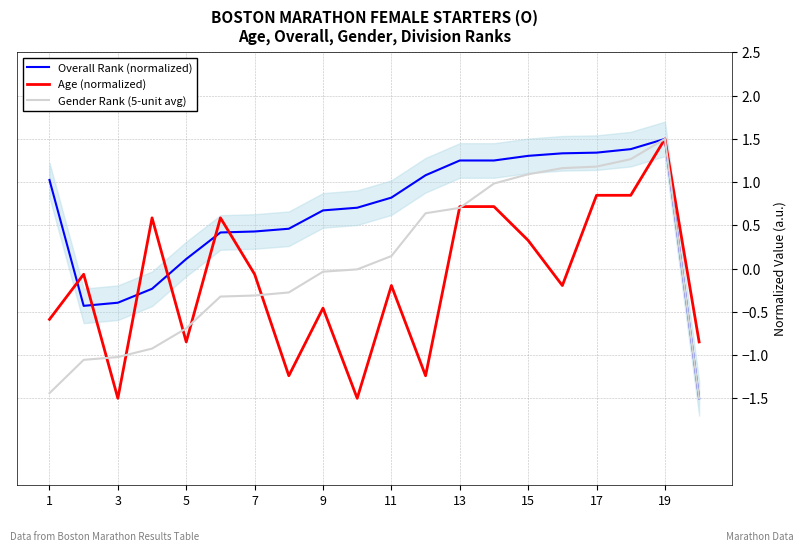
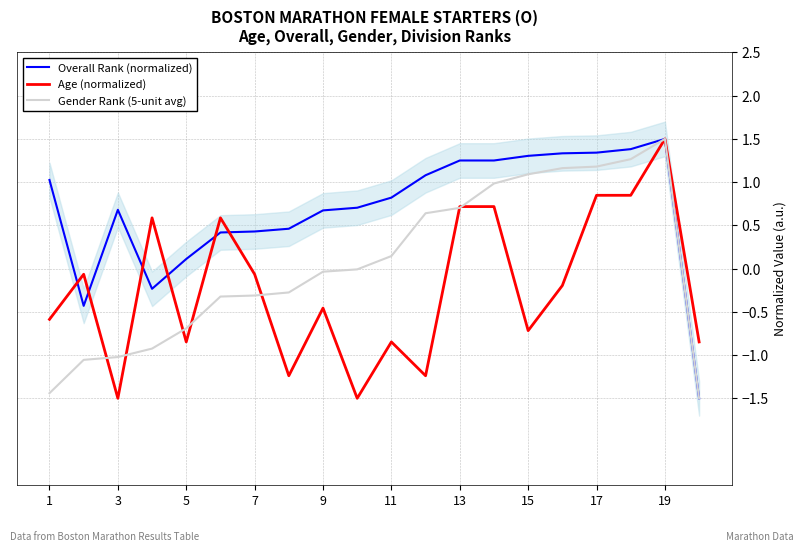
  {
    "Overall Rank (normalized)": {
      "1": 1.0,
-     "3": -0.4,
+     "3": 0.7,
      "5": 0.1,
      "7": 0.4,
      "9": 0.7,
      "11": 0.8,
      "13": 1.3,
      "15": 1.3,
      "17": 1.3
    },
    "Age (normalized)": {
      "1": -0.6,
      "3": -1.5,
      "5": -0.8,
      "7": -0.1,
      "9": -0.5,
-     "11": -0.2,
-     "15": 0.3,
+     "11": -0.8,
+     "15": -0.7,
      "17": 0.8
    }
  }
